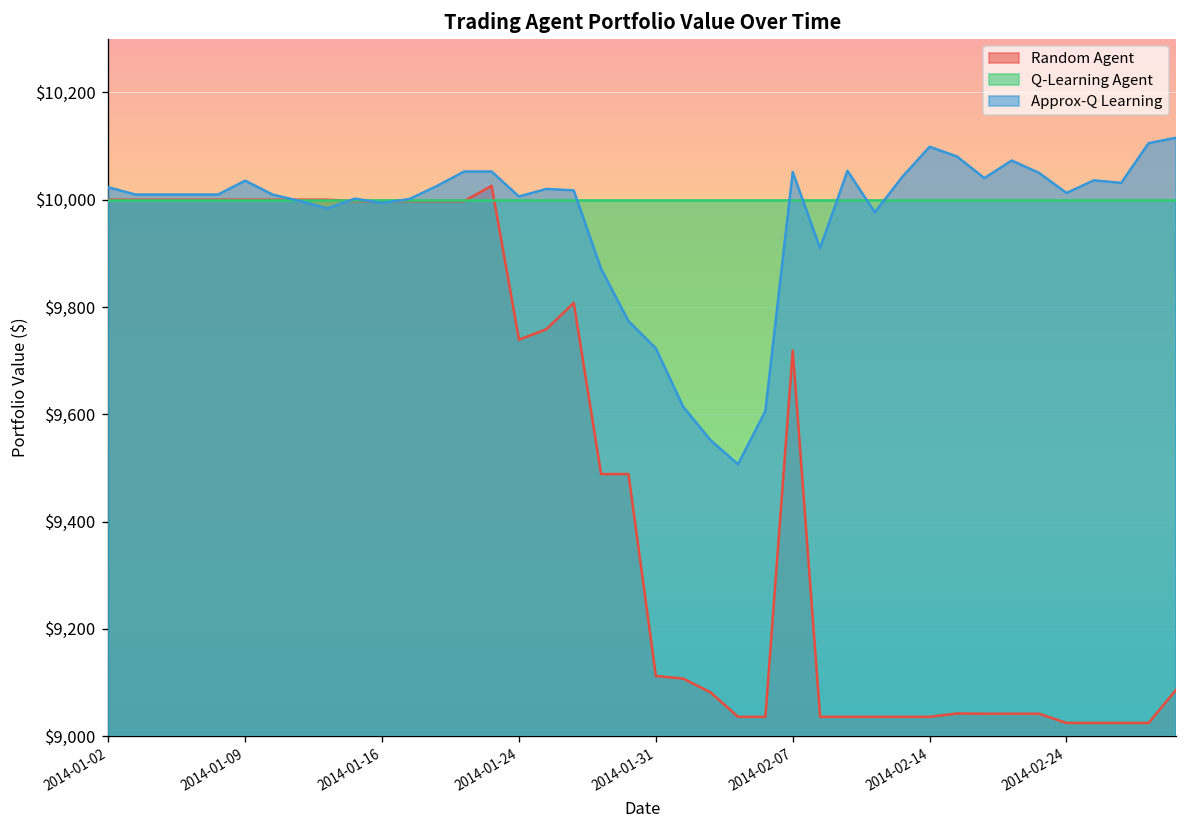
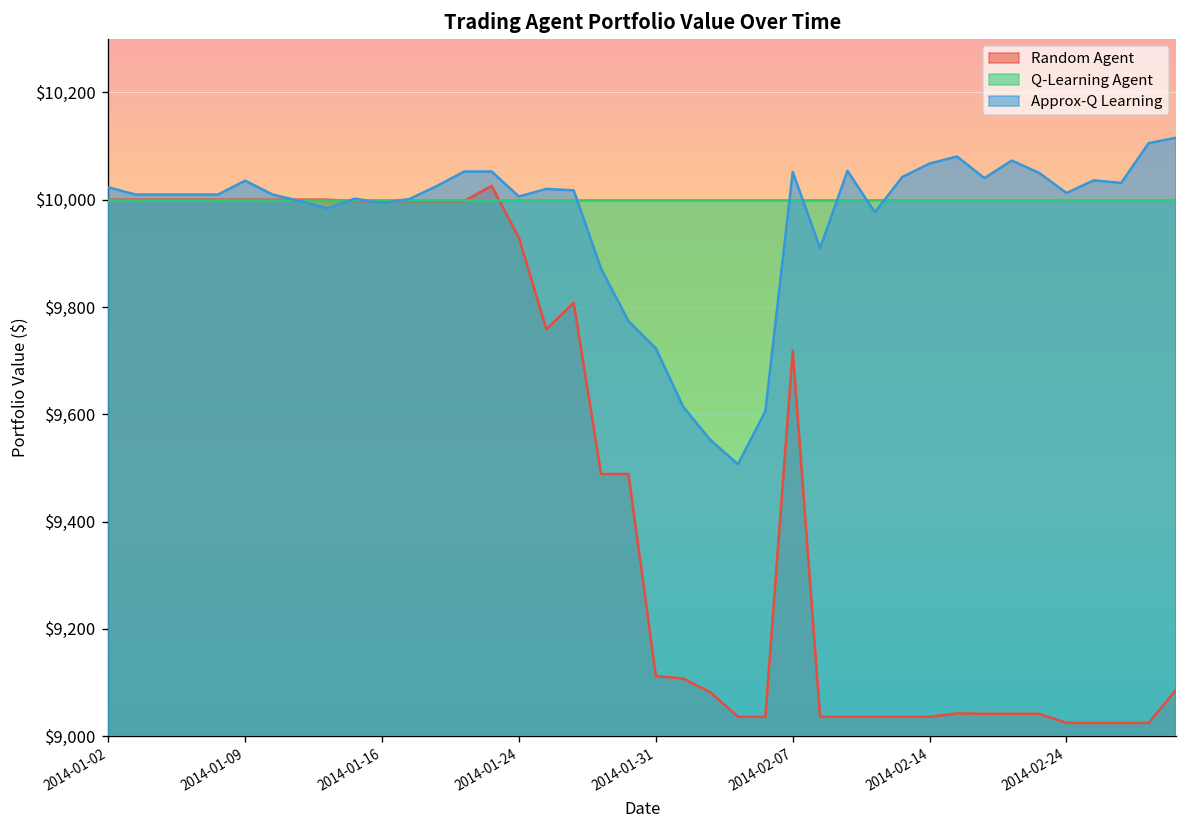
  {
    "Random Agent": {
-     "2014-01-24": "$9,740",
+     "2014-01-24": "$9,930",
      "2014-01-31": "$9,110",
      "2014-02-07": "$9,720",
      "2014-02-14": "$9,040",
      "2014-02-24": "$9,020"
    },
    "Q-Learning Agent": {
      "2014-01-24": "$10,000",
      "2014-01-31": "$10,000",
      "2014-02-07": "$10,000",
      "2014-02-14": "$10,000",
      "2014-02-24": "$10,000"
    },
    "Approx-Q Learning": {
      "2014-01-02": "$10,020",
      "2014-01-09": "$10,040",
      "2014-01-24": "$10,010",
      "2014-01-31": "$9,720",
      "2014-02-07": "$10,050",
-     "2014-02-14": "$10,100",
+     "2014-02-14": "$10,070",
      "2014-02-24": "$10,010"
    }
  }
